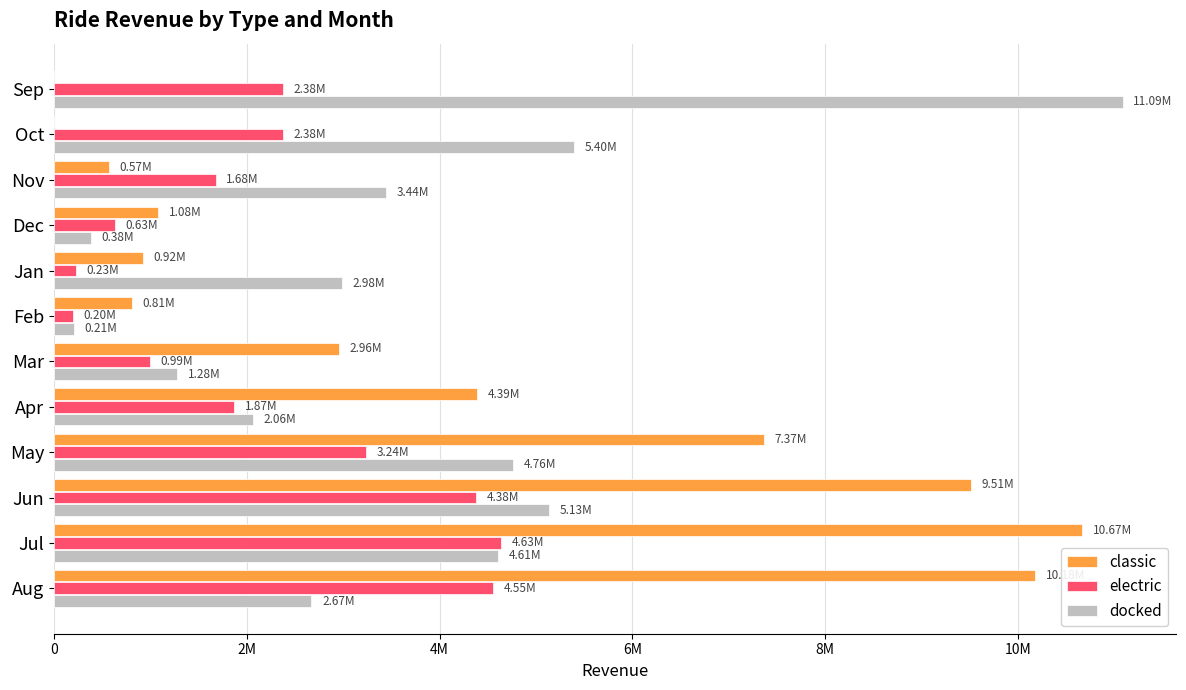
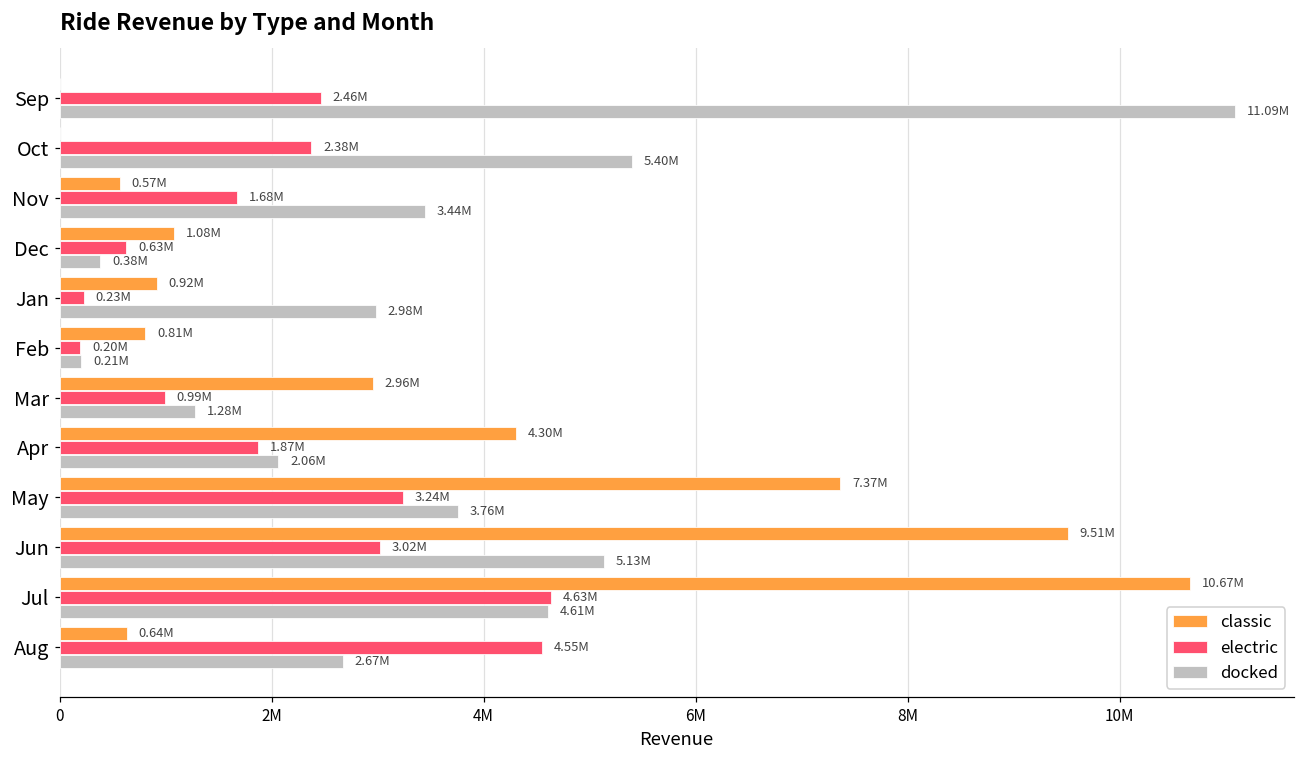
  {
    "classic": {
      "Nov": "0.57M",
      "Dec": "1.08M",
      "Jan": "0.92M",
      "Feb": "0.81M",
      "Mar": "2.96M",
-     "Apr": "4.39M",
+     "Apr": "4.30M",
      "May": "7.37M",
      "Jun": "9.51M",
      "Jul": "10.67M",
-     "Aug": "10200000"
+     "Aug": "600000"
    },
    "electric": {
-     "Sep": "2.38M",
+     "Sep": "2.46M",
      "Oct": "2.38M",
      "Nov": "1.68M",
      "Dec": "0.63M",
      "Jan": "0.23M",
      "Feb": "0.20M",
      "Mar": "0.99M",
      "Apr": "1.87M",
      "May": "3.24M",
-     "Jun": "4.38M",
+     "Jun": "3.02M",
      "Jul": "4.63M",
      "Aug": "4.55M"
    },
    "docked": {
      "Sep": "11.09M",
      "Oct": "5.40M",
      "Nov": "3.44M",
      "Dec": "0.38M",
      "Jan": "2.98M",
      "Feb": "0.21M",
      "Mar": "1.28M",
      "Apr": "2.06M",
-     "May": "4.76M",
+     "May": "3.76M",
      "Jun": "5.13M",
      "Jul": "4.61M",
      "Aug": "2.67M"
    }
  }
